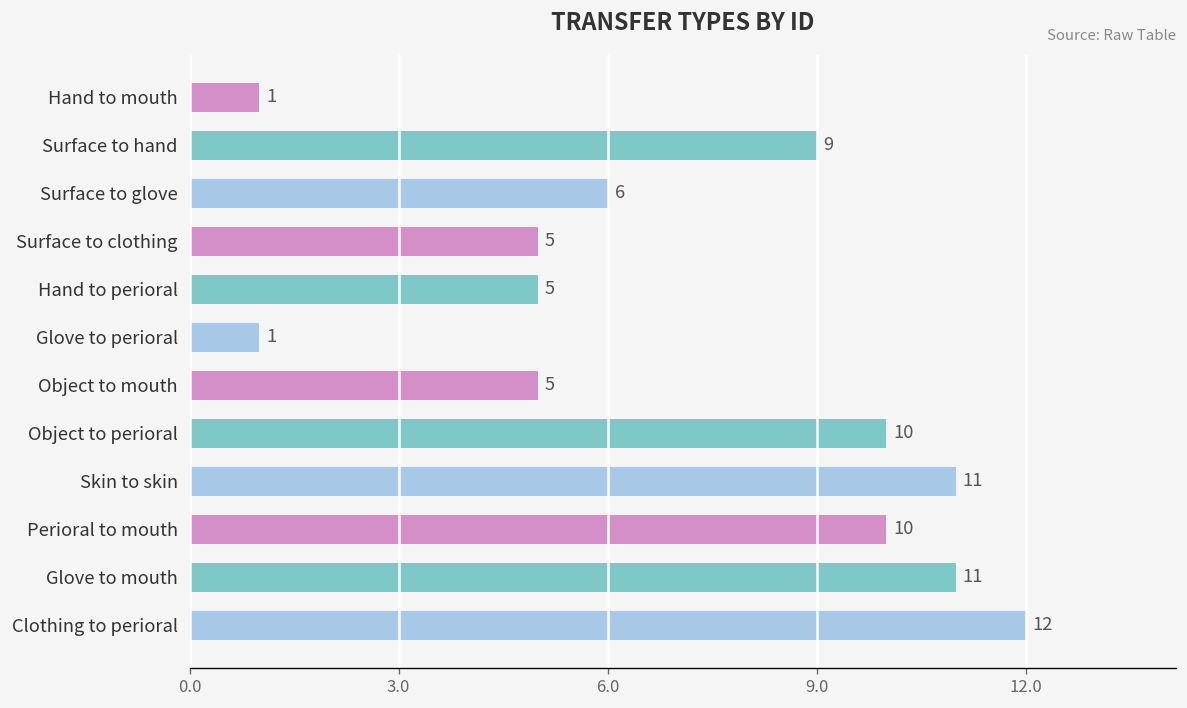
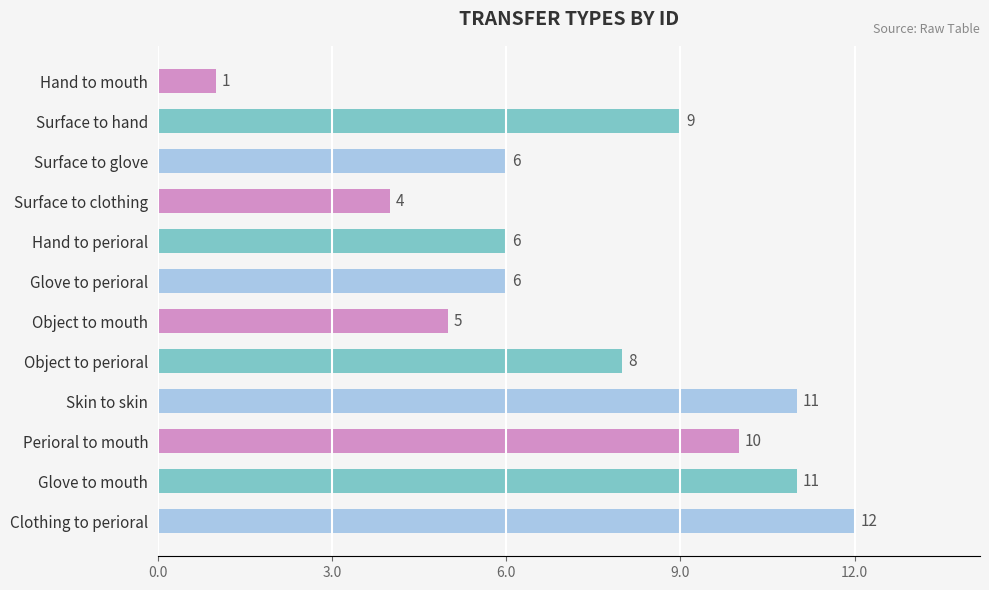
  {
    "Hand to mouth": 1,
    "Surface to hand": 9,
    "Surface to glove": 6,
-   "Surface to clothing": 5,
-   "Hand to perioral": 5,
-   "Glove to perioral": 1,
+   "Surface to clothing": 4,
+   "Hand to perioral": 6,
+   "Glove to perioral": 6,
    "Object to mouth": 5,
-   "Object to perioral": 10,
+   "Object to perioral": 8,
    "Skin to skin": 11,
    "Perioral to mouth": 10,
    "Glove to mouth": 11,
    "Clothing to perioral": 12
  }
